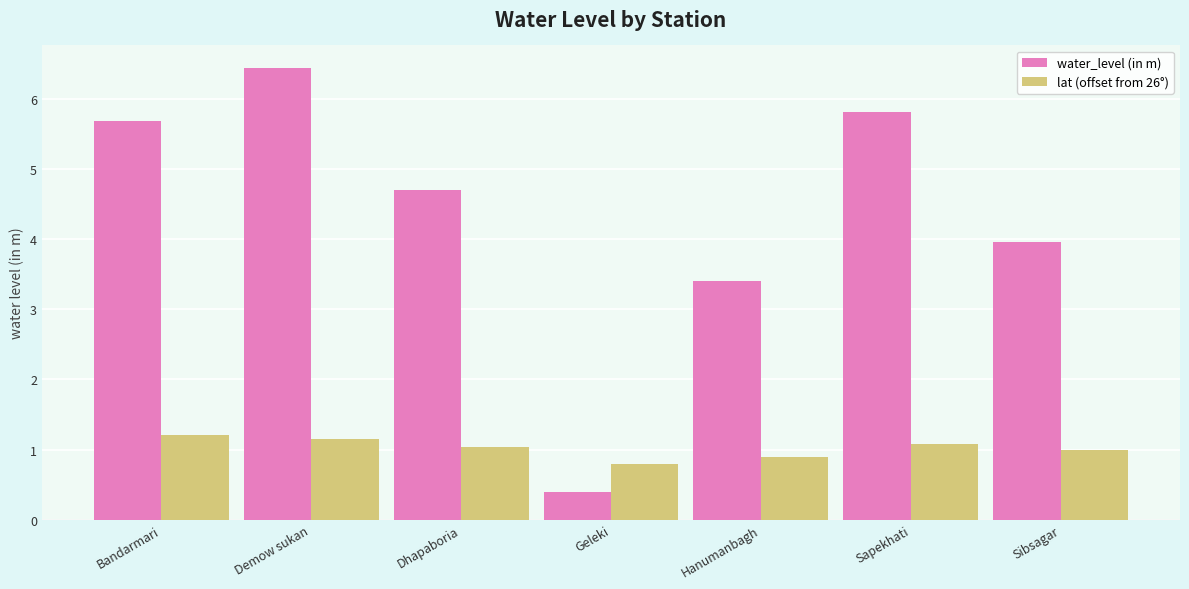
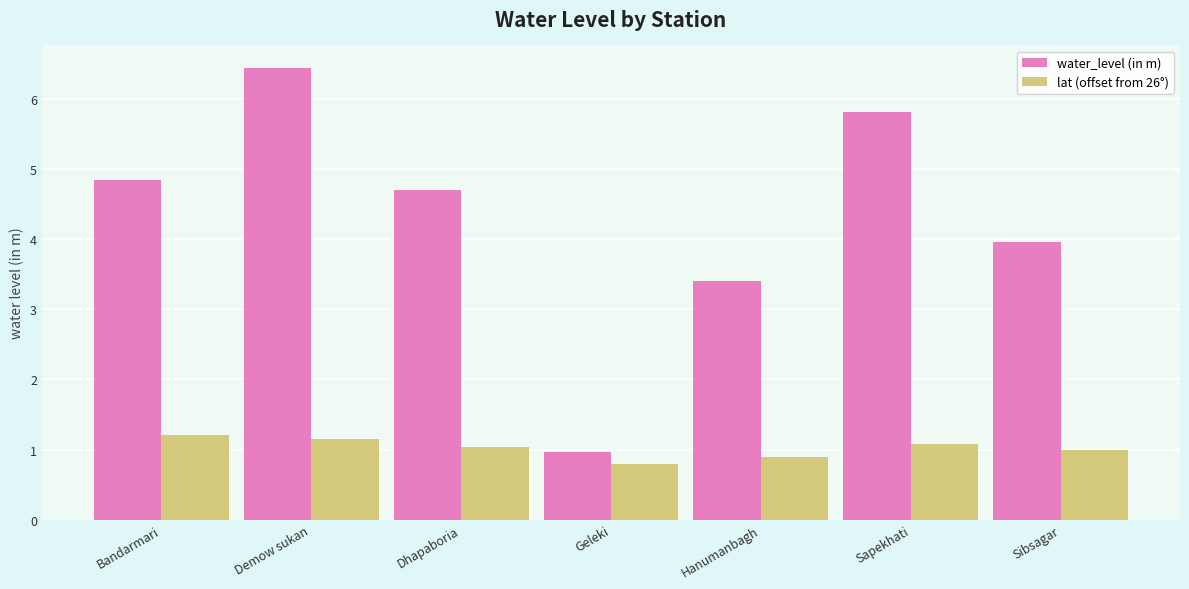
  {
    "water_level (in m)": {
-     "Bandarmari": 5.7,
+     "Bandarmari": 4.9,
      "Demow sukan": 6.4,
      "Dhapaboria": 4.7,
-     "Geleki": 0.4,
+     "Geleki": 1.0,
      "Hanumanbagh": 3.4,
      "Sapekhati": 5.8,
      "Sibsagar": 4.0
    },
    "lat (offset from 26°)": {
      "Bandarmari": 1.2,
      "Demow sukan": 1.2,
      "Dhapaboria": 1.0,
      "Geleki": 0.8,
      "Hanumanbagh": 0.9,
      "Sapekhati": 1.1,
      "Sibsagar": 1.0
    }
  }
